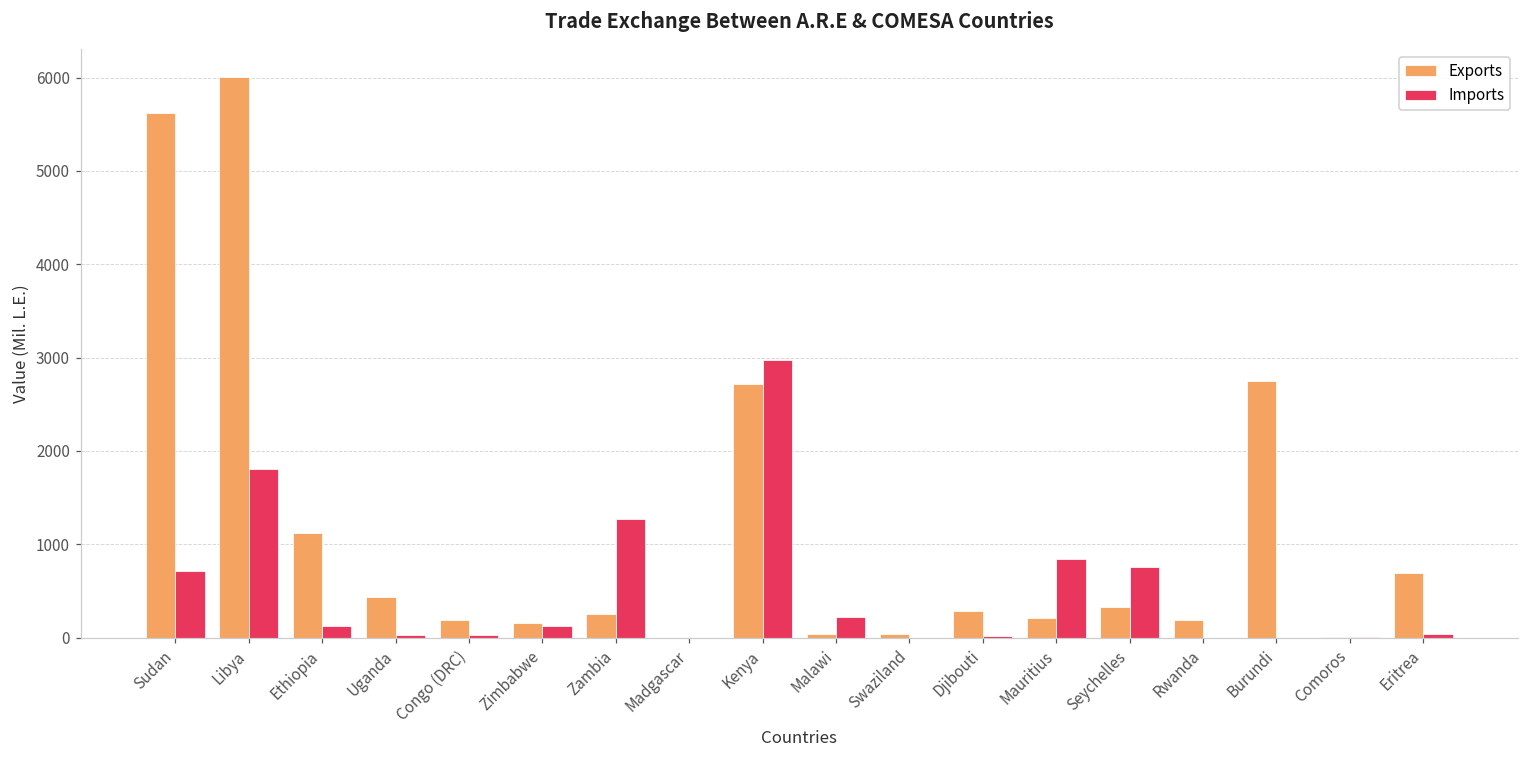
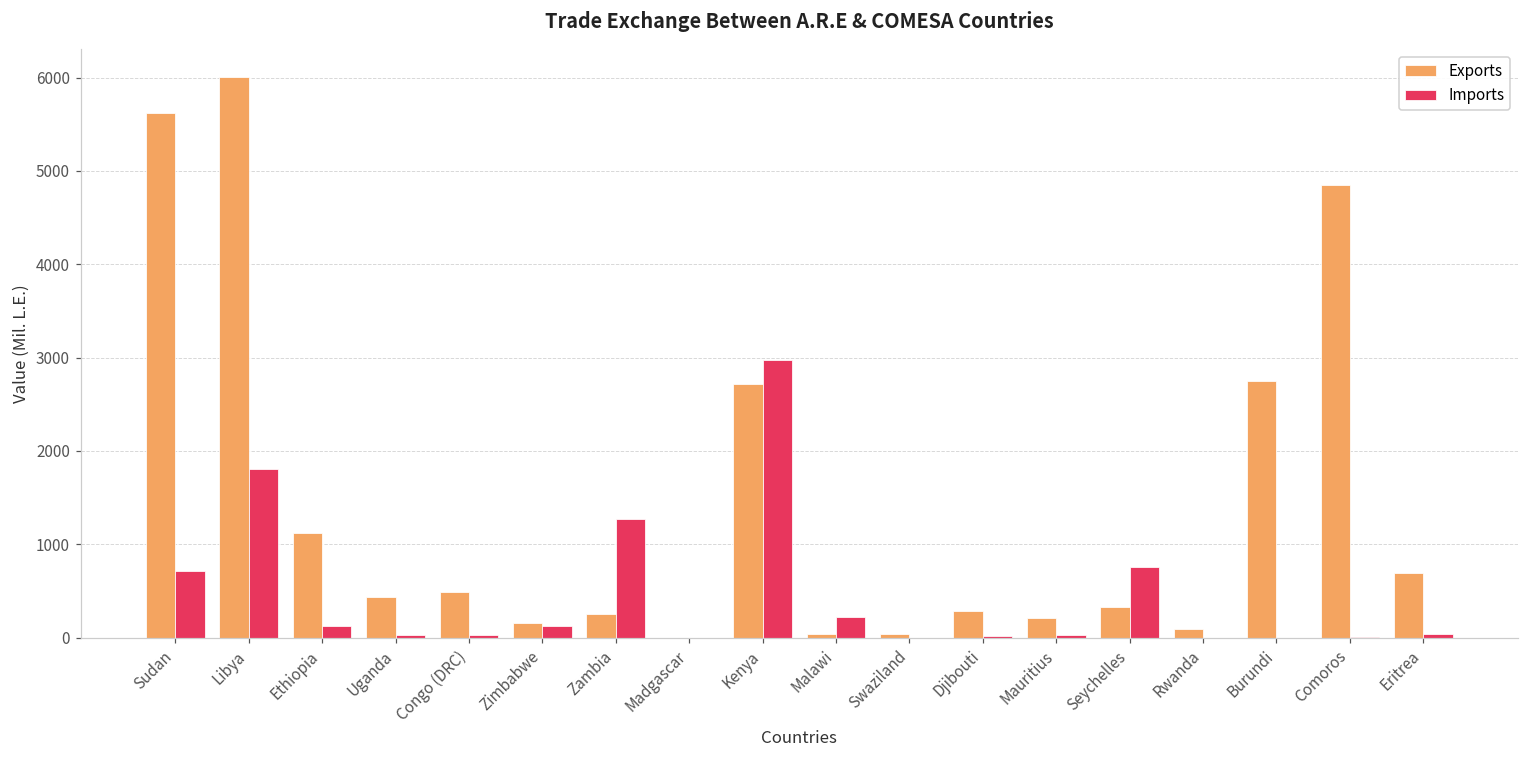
  {
    "Exports": {
      "Sudan": 5600,
      "Libya": 6000,
      "Ethiopia": 1100,
      "Uganda": 400,
-     "Congo (DRC)": 200,
+     "Congo (DRC)": 500,
      "Zimbabwe": 200,
      "Zambia": 300,
      "Madgascar": 0,
      "Kenya": 2700,
      "Malawi": 0,
      "Swaziland": 0,
      "Djibouti": 300,
      "Mauritius": 200,
      "Seychelles": 300,
-     "Rwanda": 200,
+     "Rwanda": 100,
      "Burundi": 2700,
-     "Comoros": 0,
+     "Comoros": 4900,
      "Eritrea": 700
    },
    "Imports": {
      "Sudan": 700,
      "Libya": 1800,
      "Ethiopia": 100,
      "Zimbabwe": 100,
      "Zambia": 1300,
      "Madgascar": 0,
      "Kenya": 3000,
      "Malawi": 200,
-     "Mauritius": 800,
+     "Mauritius": 0,
      "Seychelles": 800,
      "Burundi": 0,
      "Eritrea": 0
    }
  }
